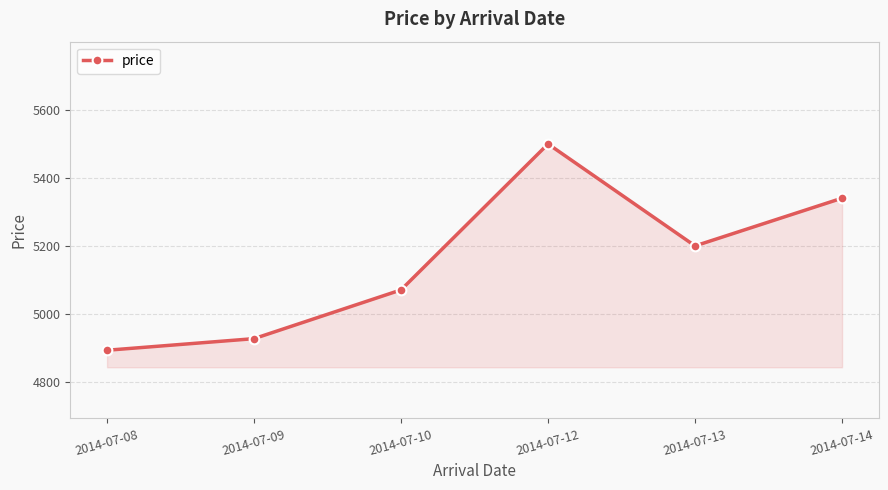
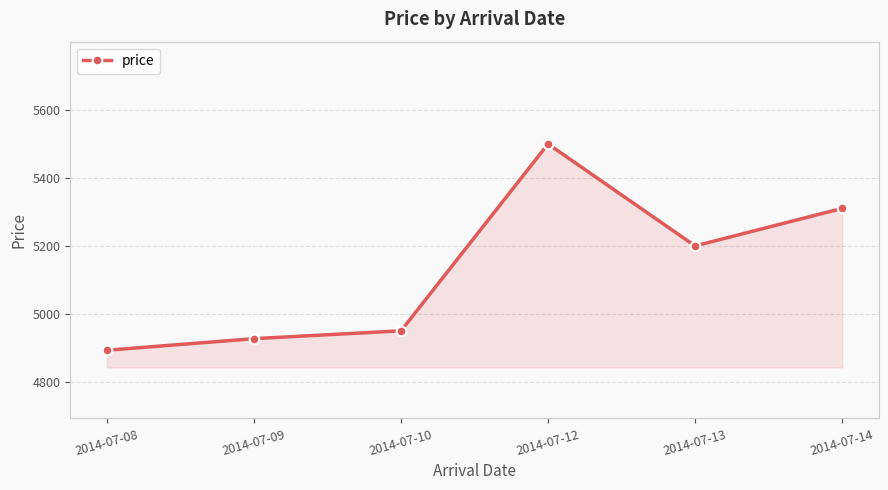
  {
    "2014-07-08": 4890,
    "2014-07-09": 4930,
-   "2014-07-10": 5070,
+   "2014-07-10": 4950,
    "2014-07-12": 5500,
    "2014-07-13": 5200,
-   "2014-07-14": 5340
+   "2014-07-14": 5310
  }
